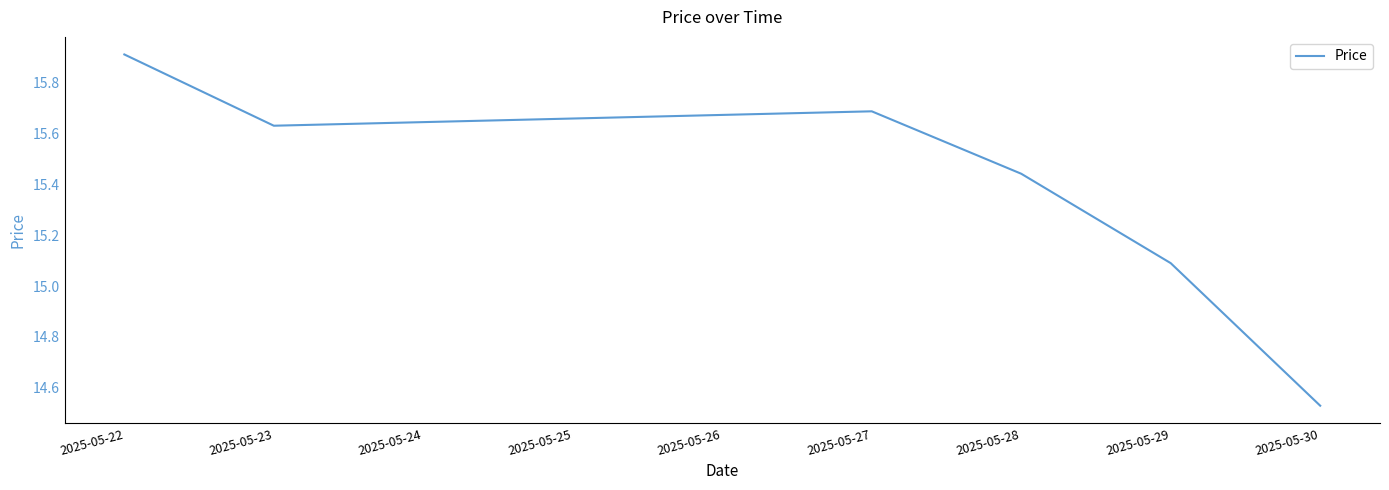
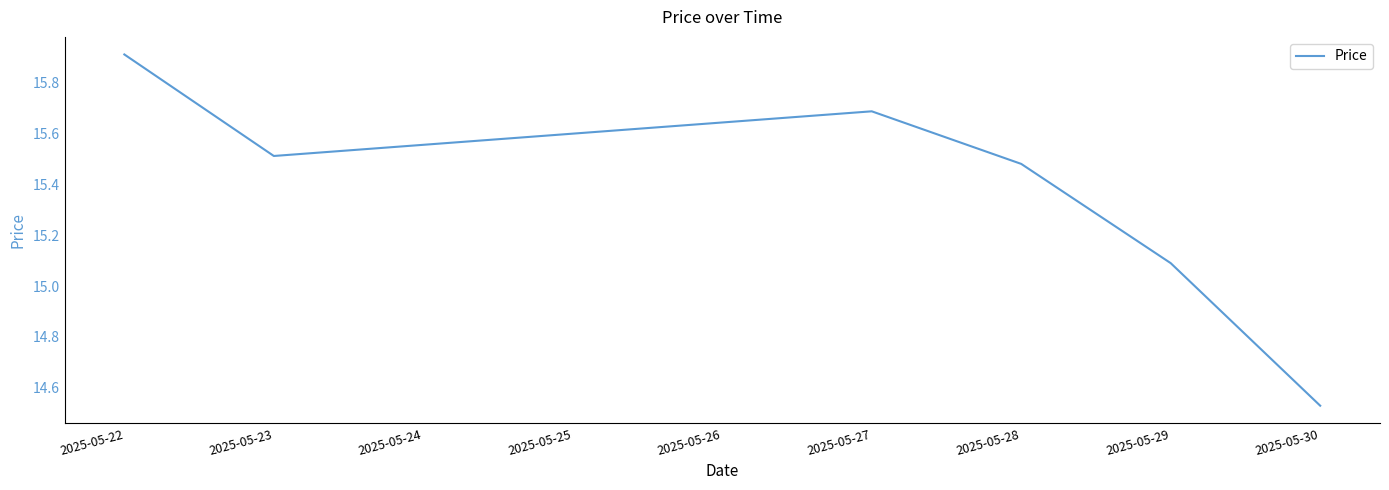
  {
    "2025-05-22": 15.91,
-   "2025-05-23": 15.63,
+   "2025-05-23": 15.51,
    "2025-05-27": 15.69,
-   "2025-05-28": 15.44,
+   "2025-05-28": 15.48,
    "2025-05-29": 15.09,
    "2025-05-30": 14.53
  }
